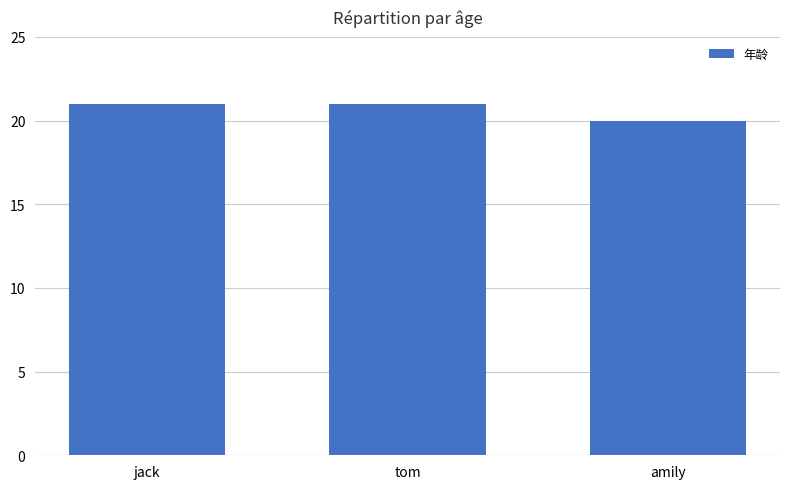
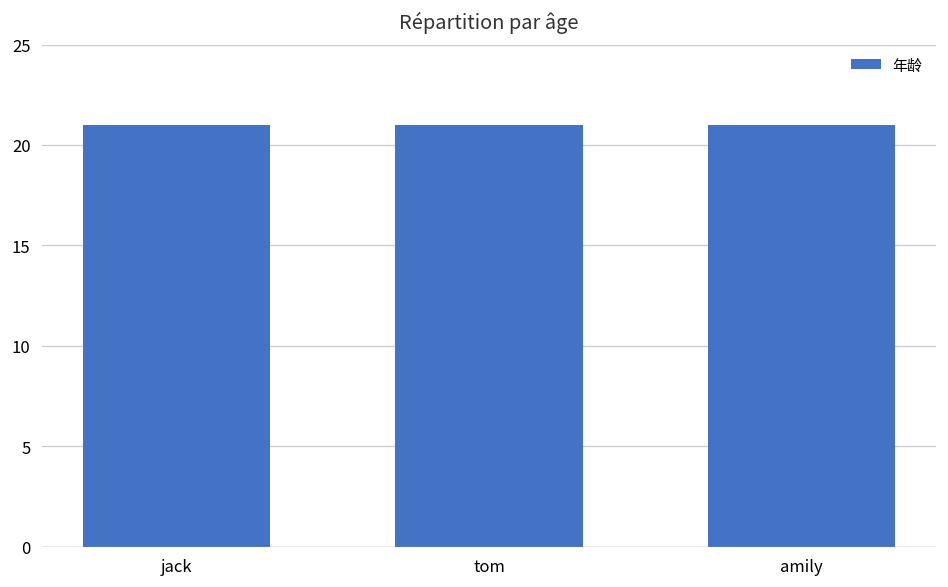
  {
    "jack": 21,
    "tom": 21,
-   "amily": 20
+   "amily": 21
  }
